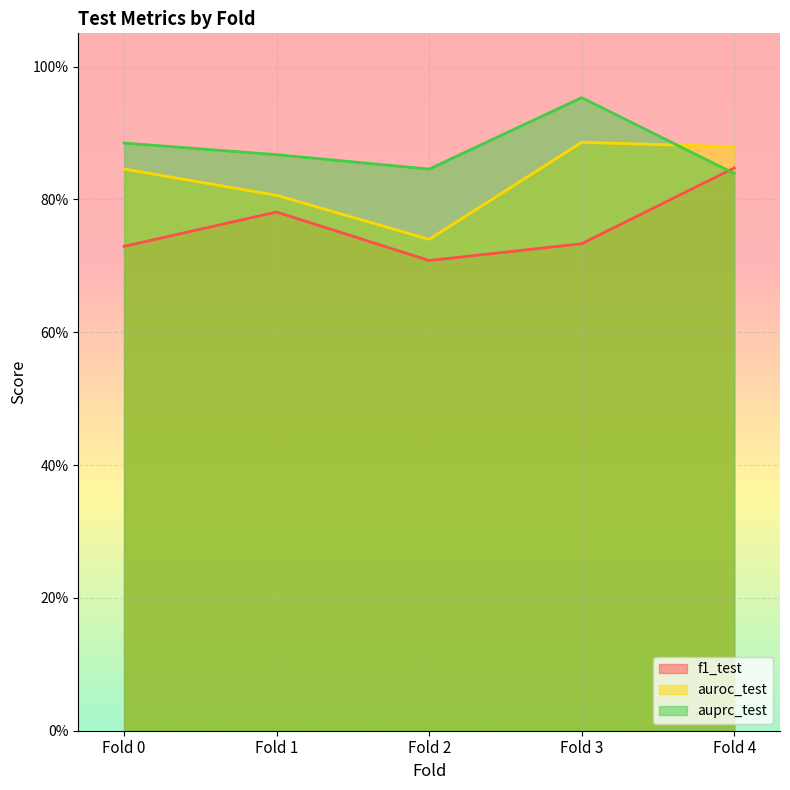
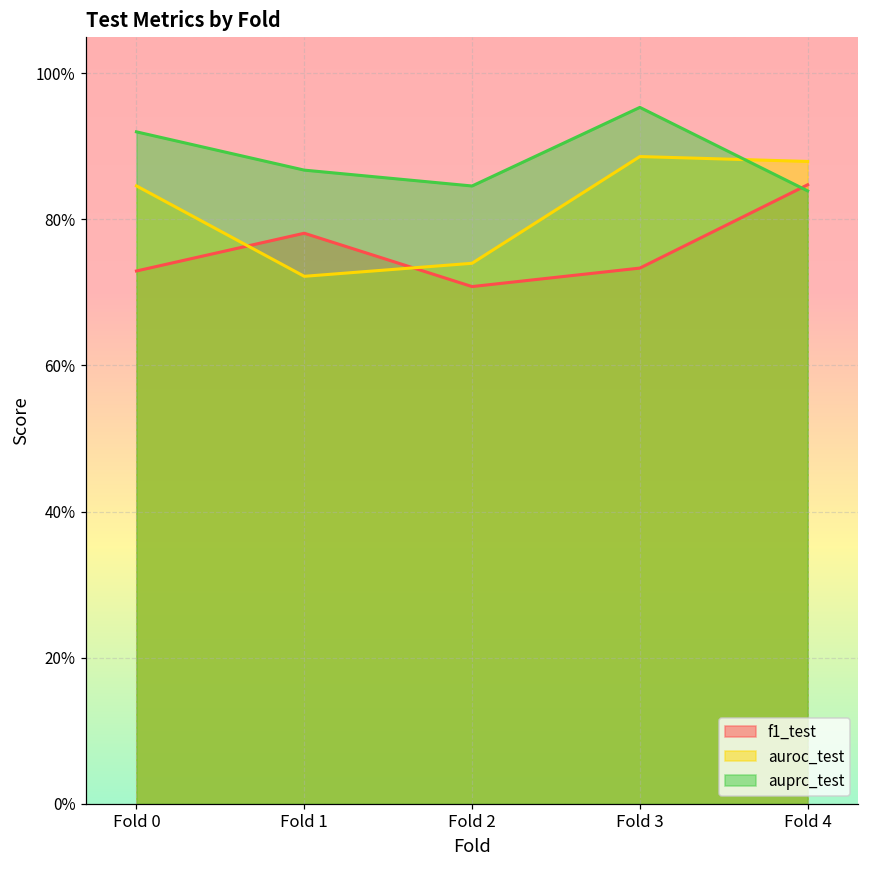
  {
    "f1_test": {
      "Fold 0": "73%",
      "Fold 1": "78%",
      "Fold 2": "71%",
      "Fold 3": "73%",
      "Fold 4": "85%"
    },
    "auroc_test": {
      "Fold 0": "85%",
-     "Fold 1": "81%",
+     "Fold 1": "72%",
      "Fold 2": "74%",
      "Fold 3": "89%",
      "Fold 4": "88%"
    },
    "auprc_test": {
-     "Fold 0": "88%",
+     "Fold 0": "92%",
      "Fold 1": "87%",
      "Fold 2": "85%",
      "Fold 3": "95%",
      "Fold 4": "84%"
    }
  }
